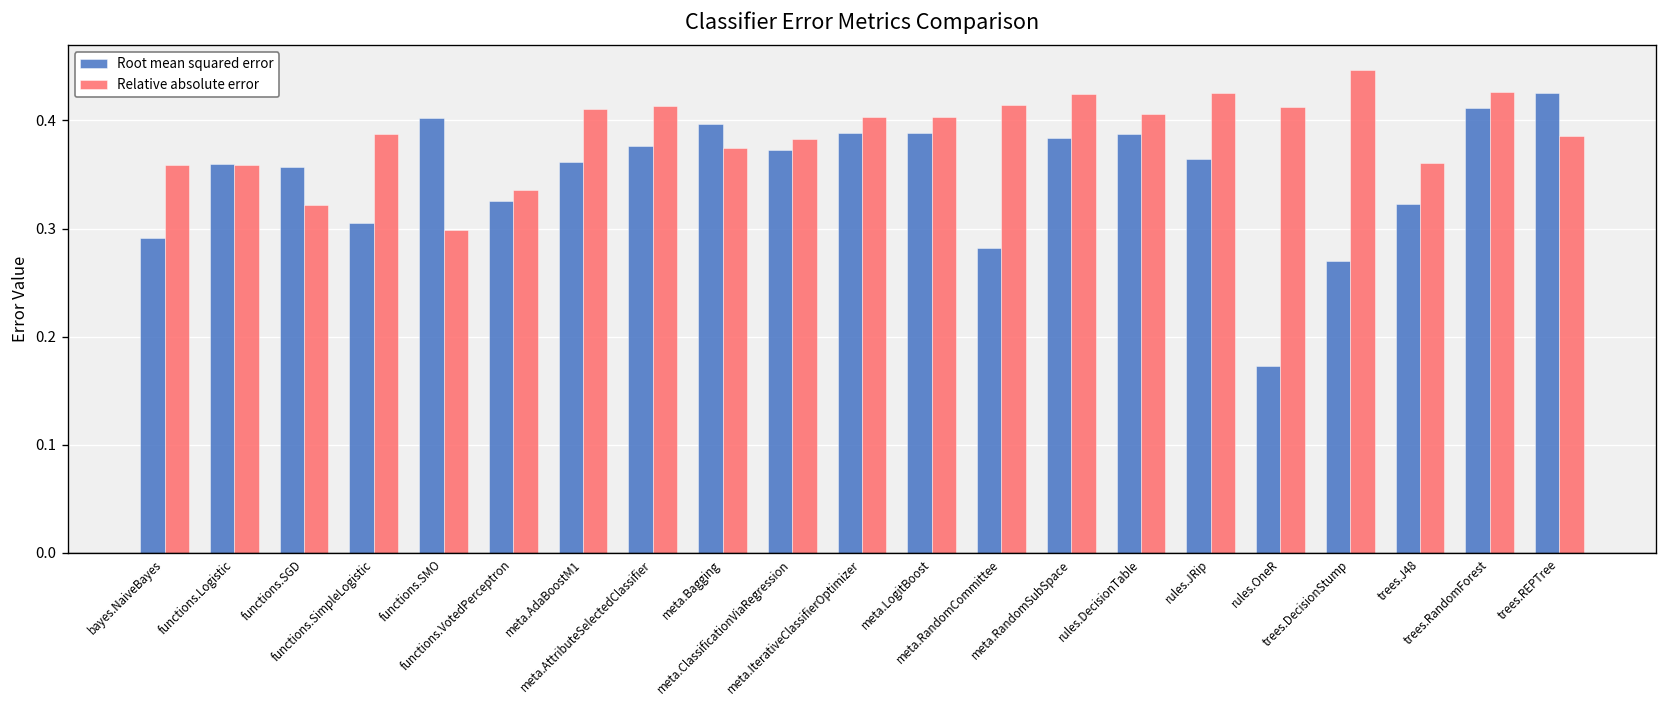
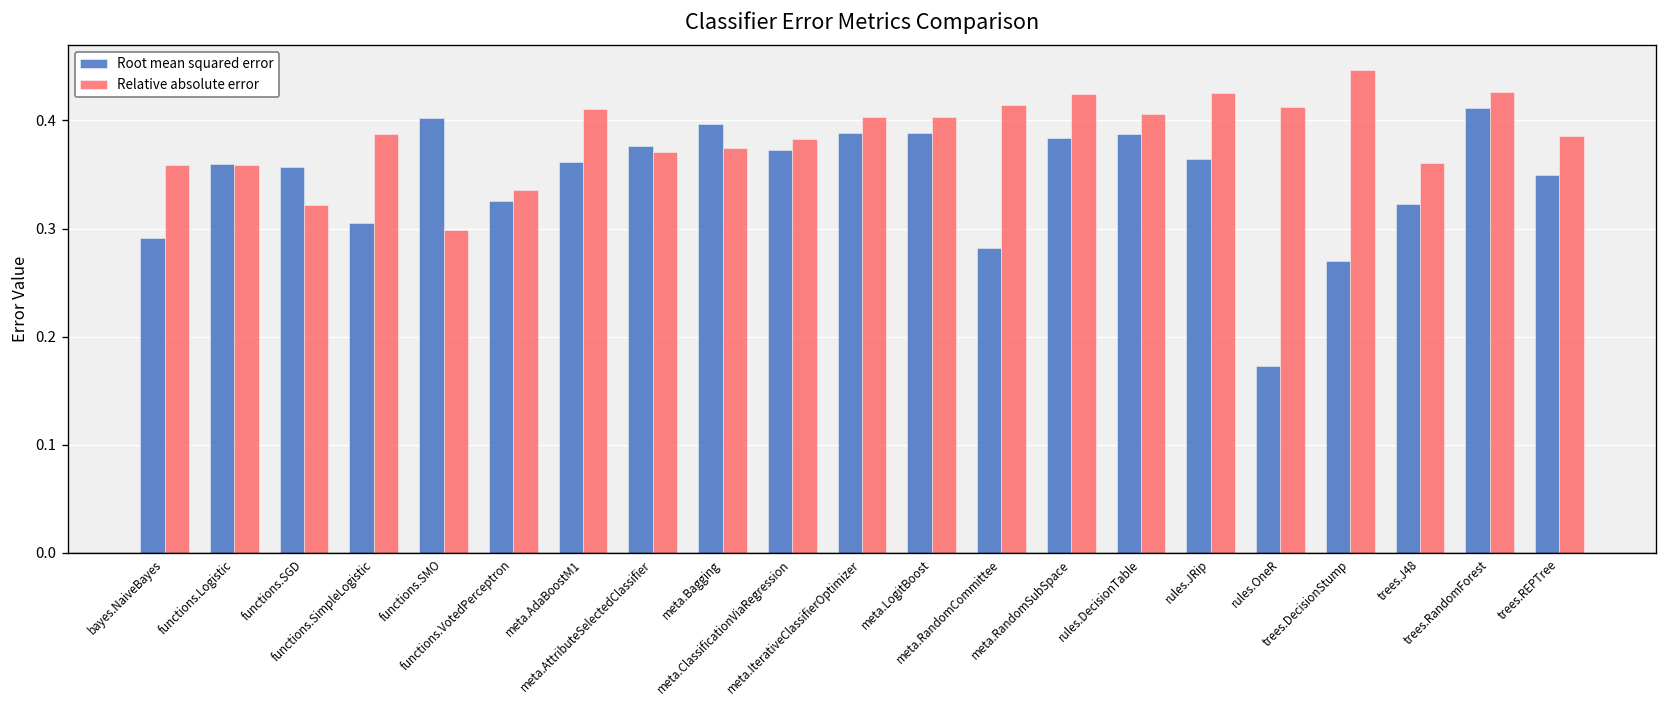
  {
    "Root mean squared error": {
      "bayes.NaiveBayes": 0.29,
      "functions.Logistic": 0.36,
      "functions.SGD": 0.36,
      "functions.SimpleLogistic": 0.31,
      "functions.SMO": 0.40,
      "functions.VotedPerceptron": 0.33,
      "meta.AdaBoostM1": 0.36,
      "meta.AttributeSelectedClassifier": 0.38,
      "meta.Bagging": 0.40,
      "meta.ClassificationViaRegression": 0.37,
      "meta.IterativeClassifierOptimizer": 0.39,
      "meta.LogitBoost": 0.39,
      "meta.RandomCommittee": 0.28,
      "meta.RandomSubSpace": 0.38,
      "rules.DecisionTable": 0.39,
      "rules.JRip": 0.36,
      "rules.OneR": 0.17,
      "trees.DecisionStump": 0.27,
      "trees.J48": 0.32,
      "trees.RandomForest": 0.41,
-     "trees.REPTree": 0.43
+     "trees.REPTree": 0.35
    },
    "Relative absolute error": {
      "bayes.NaiveBayes": 0.36,
      "functions.Logistic": 0.36,
      "functions.SGD": 0.32,
      "functions.SimpleLogistic": 0.39,
      "functions.SMO": 0.30,
      "functions.VotedPerceptron": 0.34,
      "meta.AdaBoostM1": 0.41,
-     "meta.AttributeSelectedClassifier": 0.41,
+     "meta.AttributeSelectedClassifier": 0.37,
      "meta.Bagging": 0.37,
      "meta.ClassificationViaRegression": 0.38,
      "meta.IterativeClassifierOptimizer": 0.40,
      "meta.LogitBoost": 0.40,
      "meta.RandomCommittee": 0.41,
      "meta.RandomSubSpace": 0.42,
      "rules.DecisionTable": 0.41,
      "rules.JRip": 0.43,
      "rules.OneR": 0.41,
      "trees.DecisionStump": 0.45,
      "trees.J48": 0.36,
      "trees.RandomForest": 0.43,
      "trees.REPTree": 0.39
    }
  }
